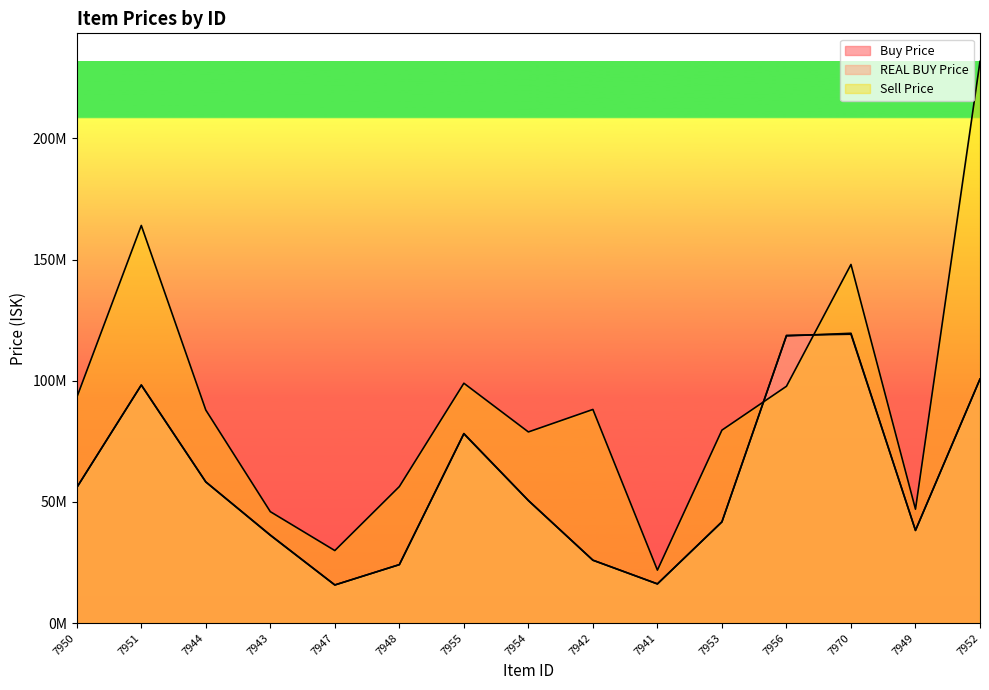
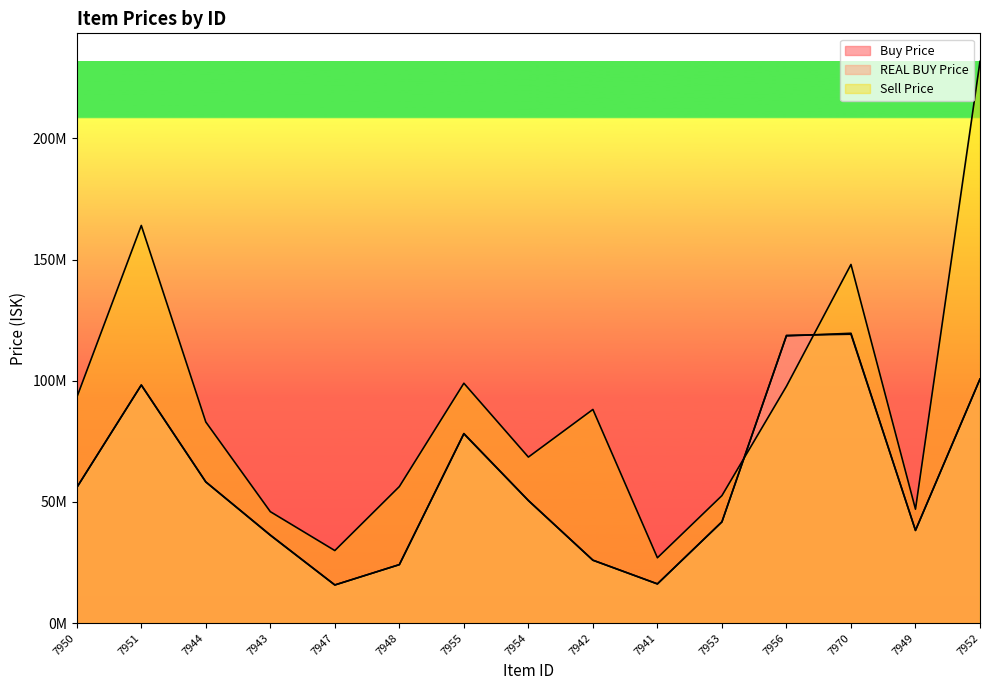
  {
    "Sell Price": {
      "7950": 93000000,
      "7951": 164000000,
-     "7944": 88000000,
+     "7944": 83000000,
      "7943": 46000000,
      "7947": 30000000,
      "7948": 56000000,
      "7955": 99000000,
-     "7954": 79000000,
+     "7954": 69000000,
      "7942": 88000000,
-     "7941": 22000000,
-     "7953": 80000000,
+     "7941": 27000000,
+     "7953": 53000000,
      "7956": 98000000,
      "7970": 148000000,
      "7949": 47000000,
      "7952": 232000000
    }
  }
